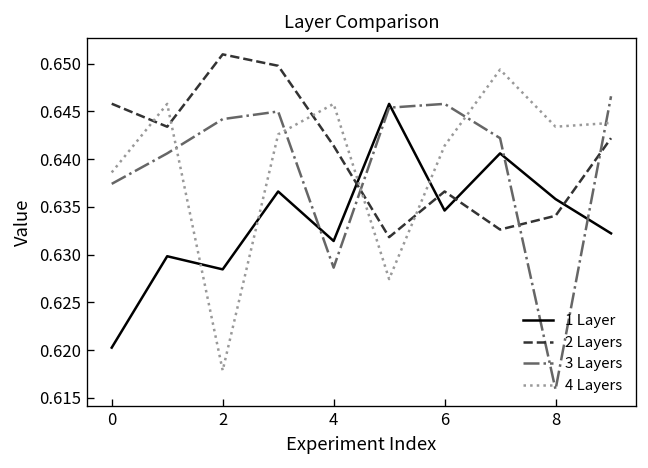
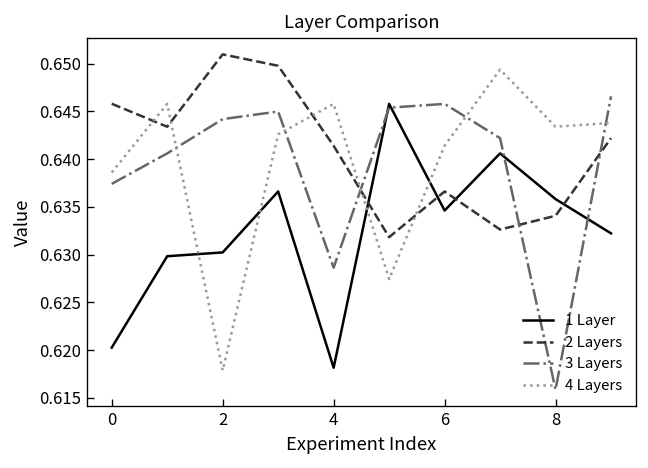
  {
    "1 Layer": {
      "0": 0.620,
-     "2": 0.628,
-     "4": 0.631,
+     "2": 0.630,
+     "4": 0.618,
      "6": 0.635,
      "8": 0.636
    },
    "2 Layers": {
      "0": 0.646,
      "2": 0.651,
      "4": 0.641,
      "6": 0.637,
      "8": 0.634
    },
    "3 Layers": {
      "0": 0.637,
      "2": 0.644,
      "4": 0.629,
      "6": 0.646,
      "8": 0.616
    },
    "4 Layers": {
      "0": 0.639,
      "2": 0.618,
      "4": 0.646,
      "6": 0.641,
      "8": 0.643
    }
  }
